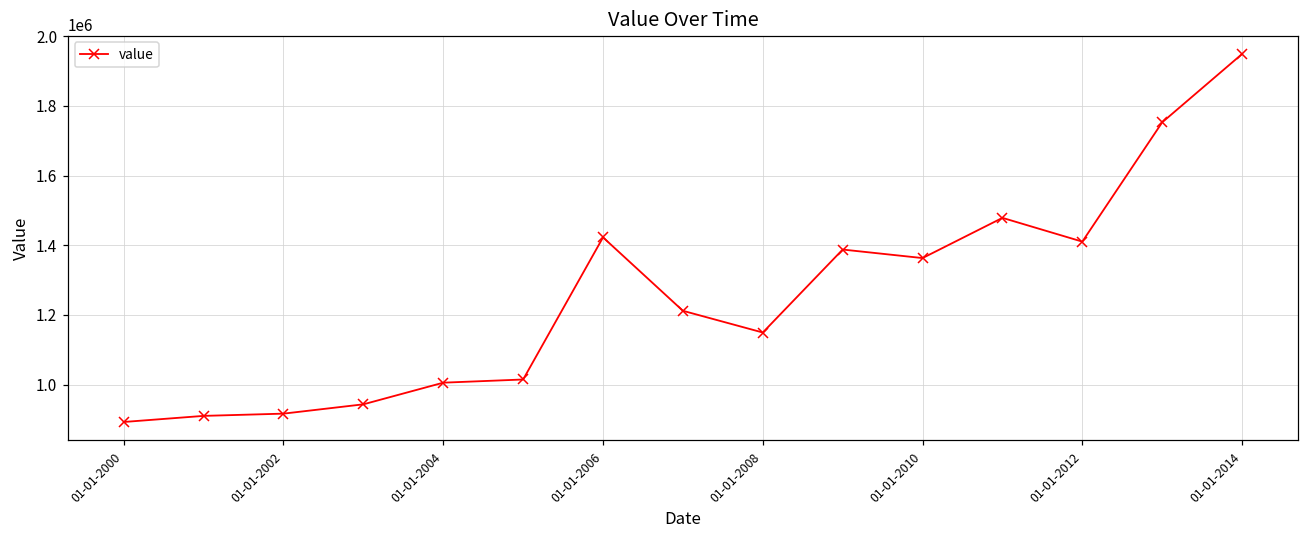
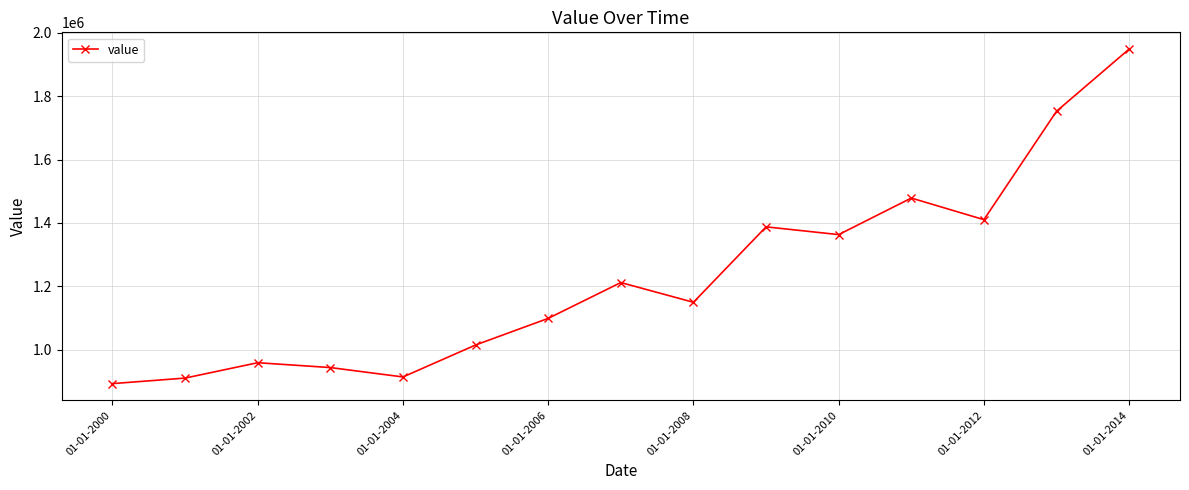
  {
    "01-01-2000": 890000,
-   "01-01-2002": 920000,
-   "01-01-2004": 1010000,
-   "01-01-2006": 1420000,
+   "01-01-2002": 960000,
+   "01-01-2004": 910000,
+   "01-01-2006": 1100000,
    "01-01-2008": 1150000,
    "01-01-2010": 1360000,
    "01-01-2012": 1410000,
    "01-01-2014": 1950000
  }
